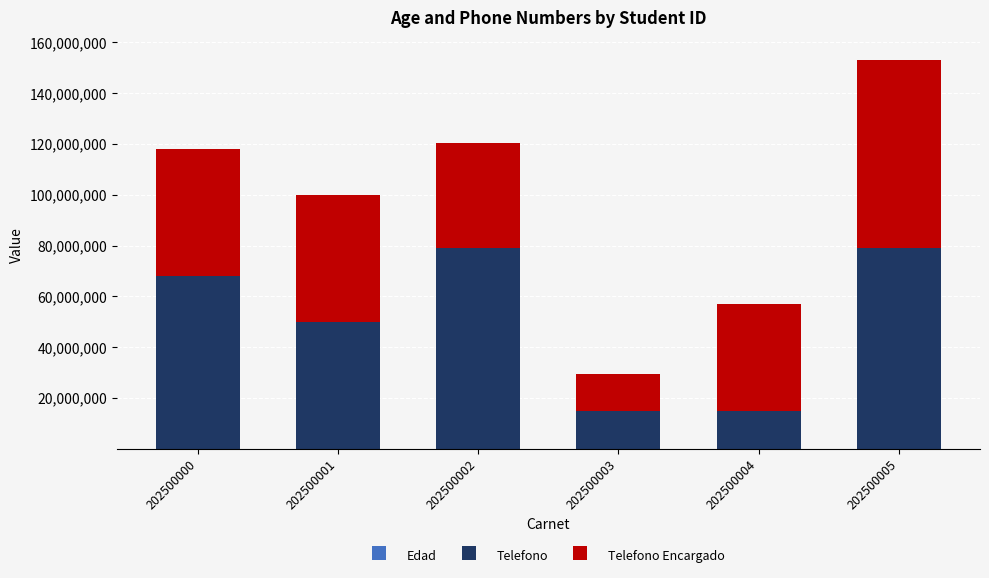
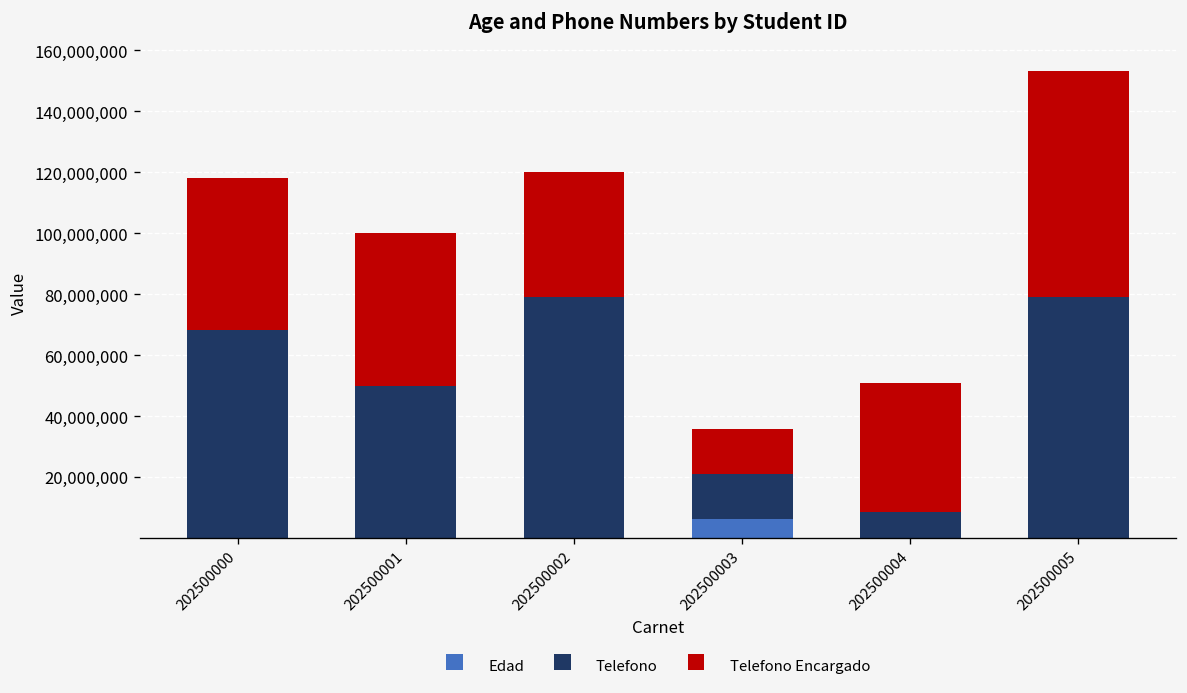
  {
    "Edad": {
-     "202500003": "0"
+     "202500003": "6,000,000"
    },
    "Telefono": {
      "202500000": "68,000,000",
      "202500001": "50,000,000",
      "202500002": "79,000,000",
      "202500003": "15,000,000",
-     "202500004": "15,000,000",
+     "202500004": "9,000,000",
      "202500005": "79,000,000"
    },
    "Telefono Encargado": {
      "202500000": "50,000,000",
      "202500001": "50,000,000",
      "202500002": "41,000,000",
      "202500003": "15,000,000",
      "202500004": "42,000,000",
      "202500005": "74,000,000"
    }
  }
